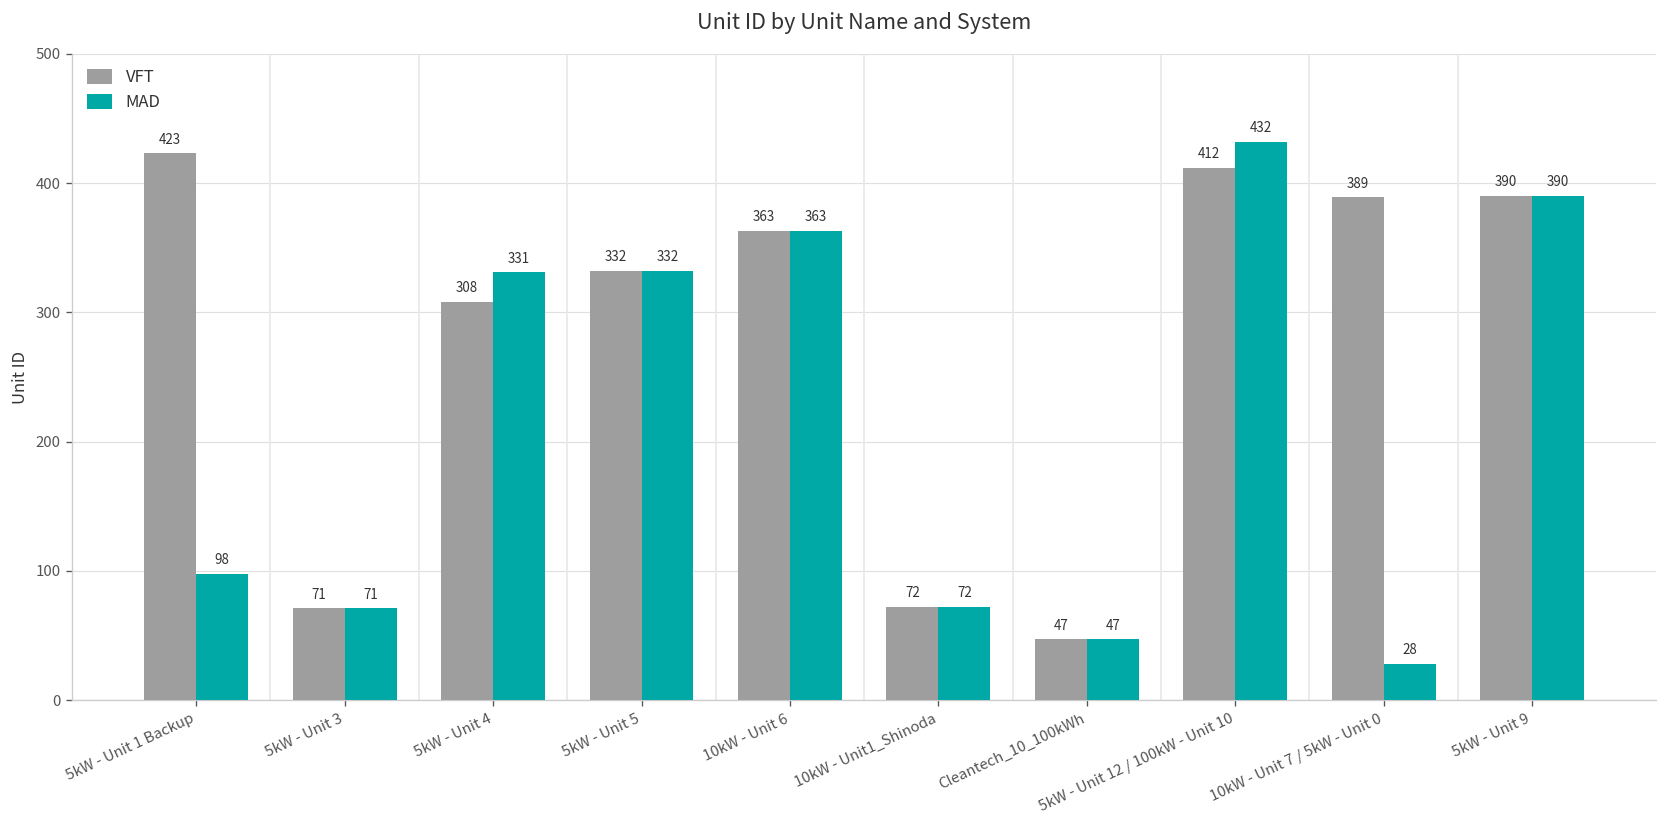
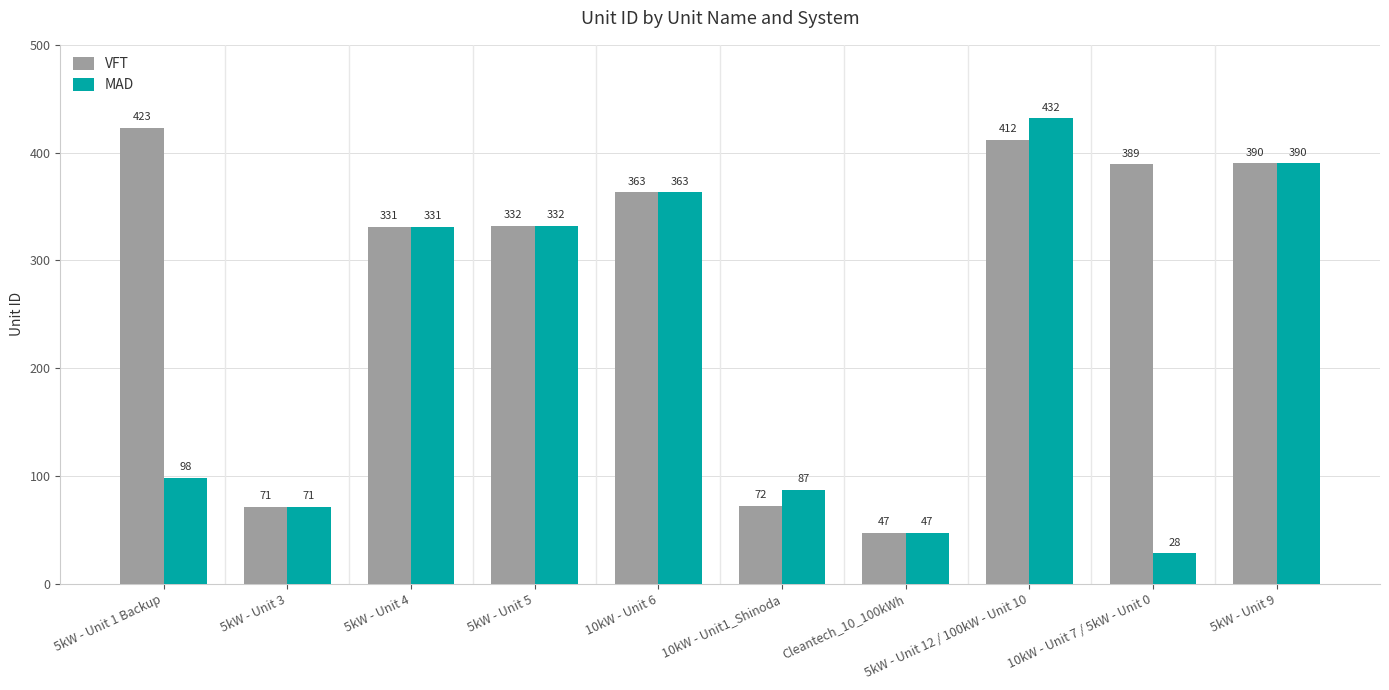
  {
    "VFT": {
      "5kW - Unit 1 Backup": 423,
      "5kW - Unit 3": 71,
-     "5kW - Unit 4": 308,
+     "5kW - Unit 4": 331,
      "5kW - Unit 5": 332,
      "10kW - Unit 6": 363,
      "10kW - Unit1_Shinoda": 72,
      "Cleantech_10_100kWh": 47,
      "5kW - Unit 12 / 100kW - Unit 10": 412,
      "10kW - Unit 7 / 5kW - Unit 0": 389,
      "5kW - Unit 9": 390
    },
    "MAD": {
      "5kW - Unit 1 Backup": 98,
      "5kW - Unit 3": 71,
      "5kW - Unit 4": 331,
      "5kW - Unit 5": 332,
      "10kW - Unit 6": 363,
-     "10kW - Unit1_Shinoda": 72,
+     "10kW - Unit1_Shinoda": 87,
      "Cleantech_10_100kWh": 47,
      "5kW - Unit 12 / 100kW - Unit 10": 432,
      "10kW - Unit 7 / 5kW - Unit 0": 28,
      "5kW - Unit 9": 390
    }
  }
